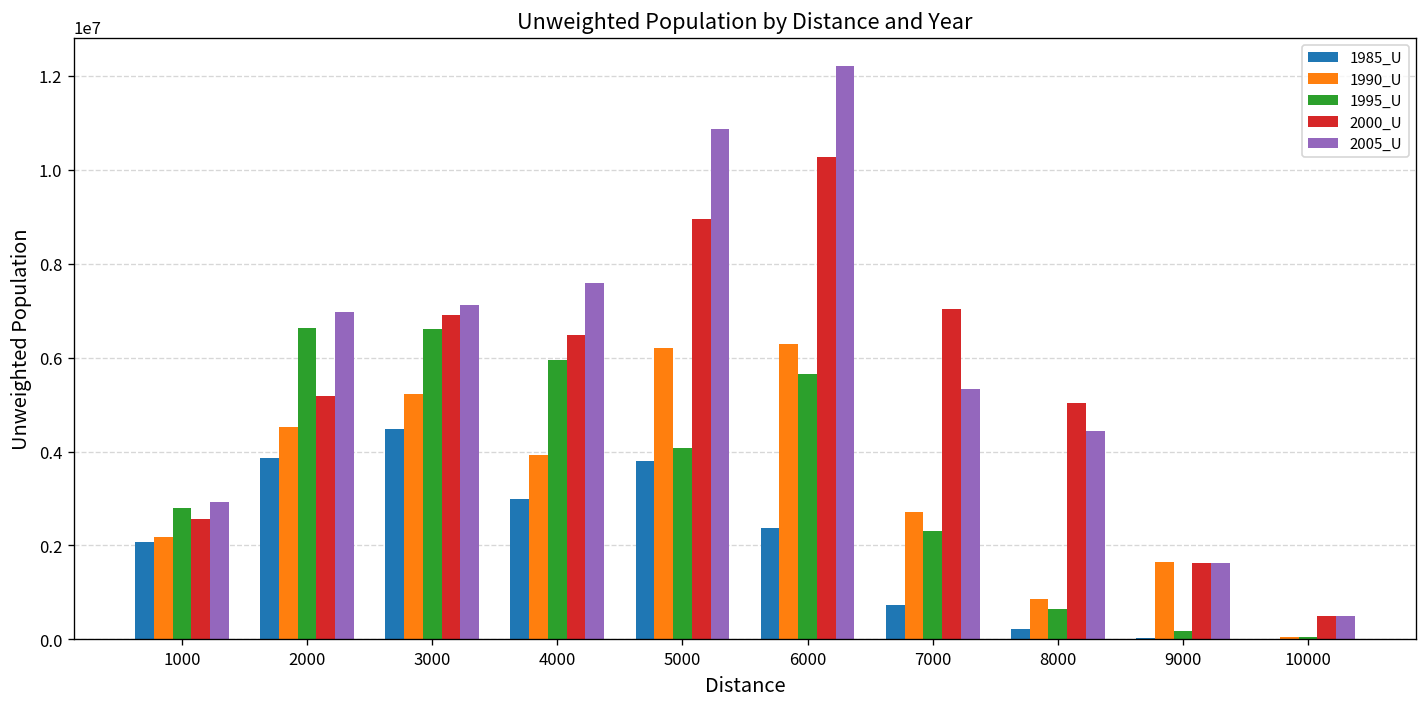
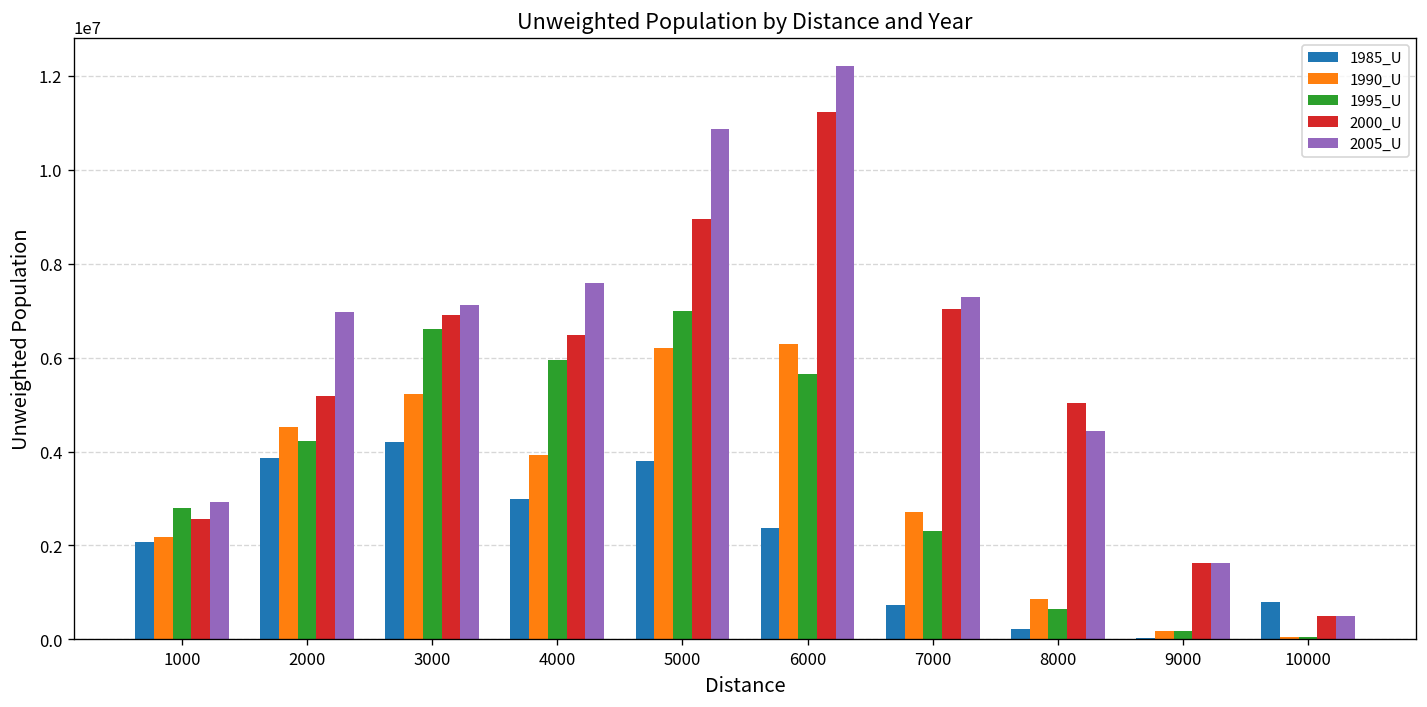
  {
    "1985_U": {
      "1000": 2100000,
      "2000": 3900000,
-     "3000": 4500000,
+     "3000": 4200000,
      "4000": 3000000,
      "5000": 3800000,
      "6000": 2400000,
      "7000": 700000,
      "8000": 200000,
-     "10000": 0
+     "10000": 800000
    },
    "1990_U": {
      "1000": 2200000,
      "2000": 4500000,
      "3000": 5200000,
      "4000": 3900000,
      "5000": 6200000,
      "6000": 6300000,
      "7000": 2700000,
      "8000": 900000,
-     "9000": 1600000
+     "9000": 200000
    },
    "1995_U": {
      "1000": 2800000,
-     "2000": 6600000,
+     "2000": 4200000,
      "3000": 6600000,
      "4000": 6000000,
-     "5000": 4100000,
+     "5000": 7000000,
      "6000": 5600000,
      "7000": 2300000,
      "8000": 600000,
      "9000": 200000
    },
    "2000_U": {
      "1000": 2600000,
      "2000": 5200000,
      "3000": 6900000,
      "4000": 6500000,
      "5000": 9000000,
-     "6000": 10300000,
+     "6000": 11200000,
      "7000": 7000000,
      "8000": 5000000,
      "9000": 1600000,
      "10000": 500000
    },
    "2005_U": {
      "1000": 2900000,
      "2000": 7000000,
      "3000": 7100000,
      "4000": 7600000,
      "5000": 10900000,
      "6000": 12200000,
-     "7000": 5300000,
+     "7000": 7300000,
      "8000": 4400000,
      "9000": 1600000,
      "10000": 500000
    }
  }
